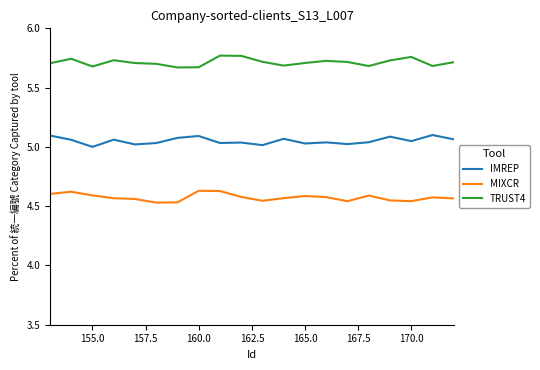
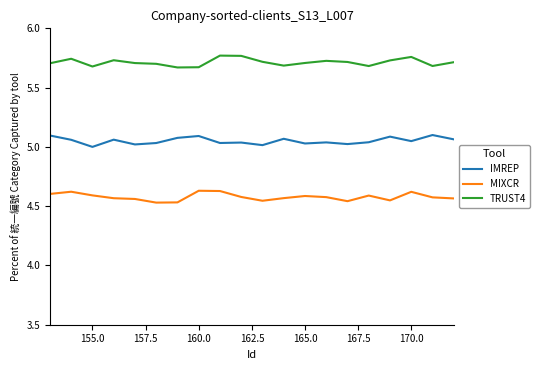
  {
    "IMREP": {
      "155.0": 5.00,
      "160.0": 5.09,
      "165.0": 5.03,
      "170.0": 5.05
    },
    "MIXCR": {
      "155.0": 4.59,
      "160.0": 4.63,
      "165.0": 4.59,
-     "170.0": 4.54
+     "170.0": 4.62
    },
    "TRUST4": {
      "155.0": 5.68,
      "160.0": 5.67,
      "165.0": 5.71,
      "170.0": 5.76
    }
  }
